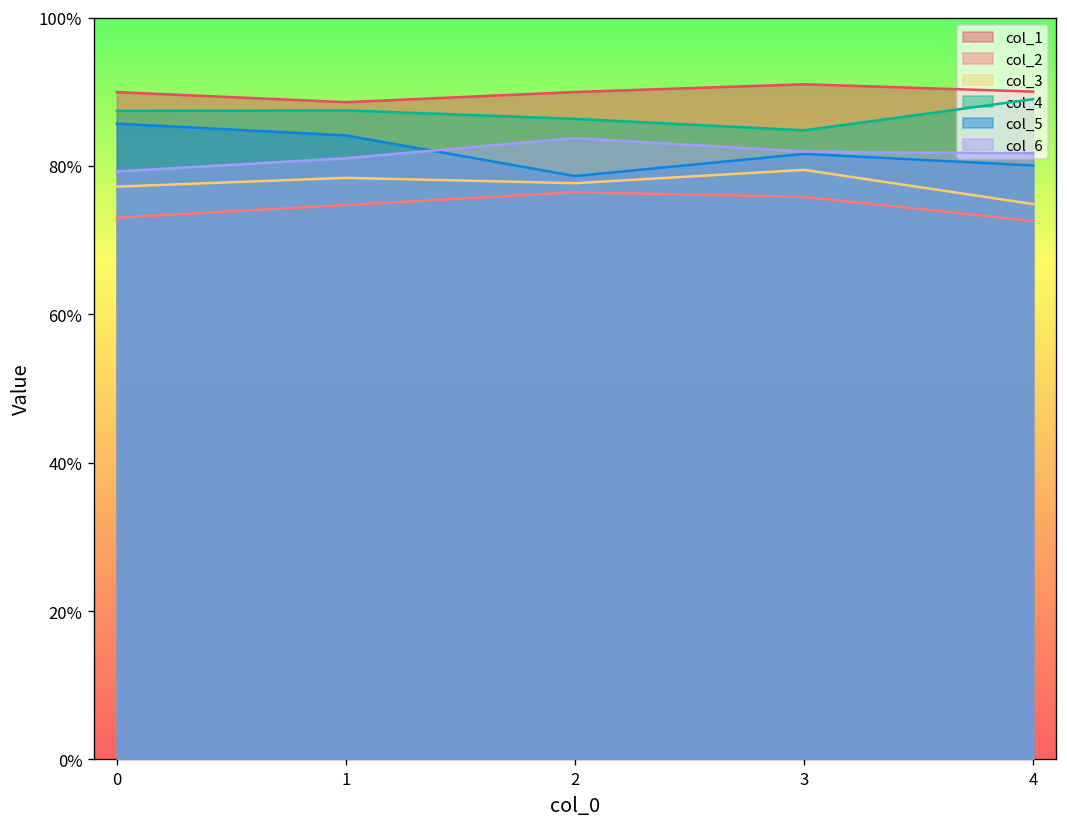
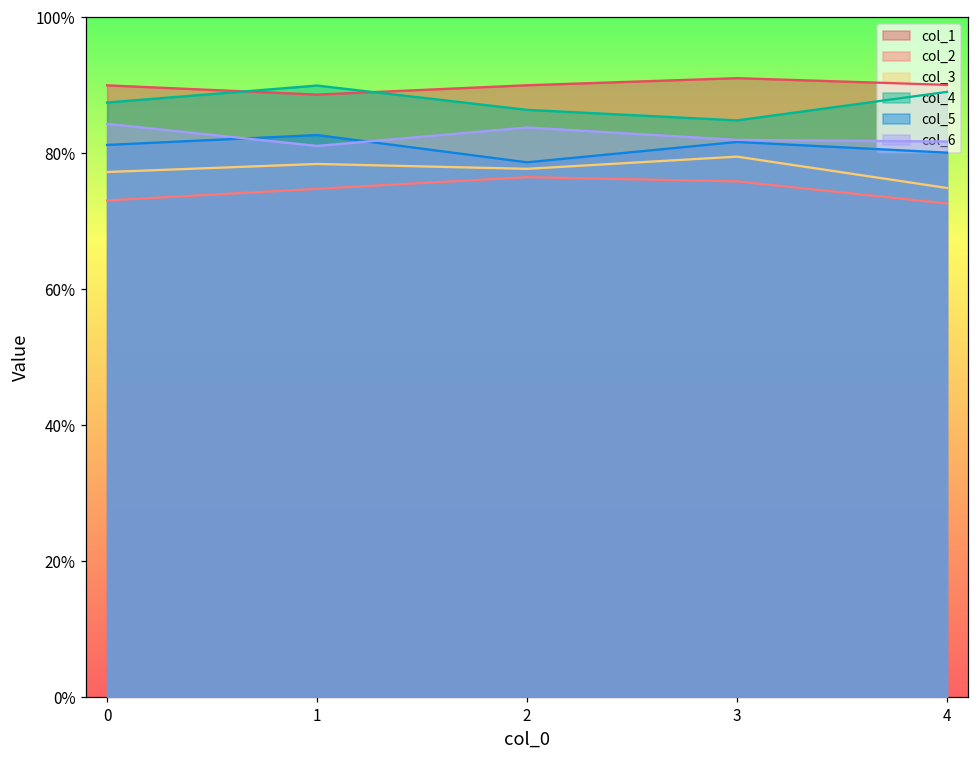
  {
    "col_4": {
      "0": "87%",
-     "1": "87%",
+     "1": "90%",
      "2": "86%",
      "3": "85%"
    },
    "col_5": {
-     "0": "86%",
-     "1": "84%",
+     "0": "81%",
+     "1": "83%",
      "2": "79%"
    },
    "col_6": {
-     "0": "79%",
+     "0": "84%",
      "1": "81%",
      "2": "84%"
    }
  }
